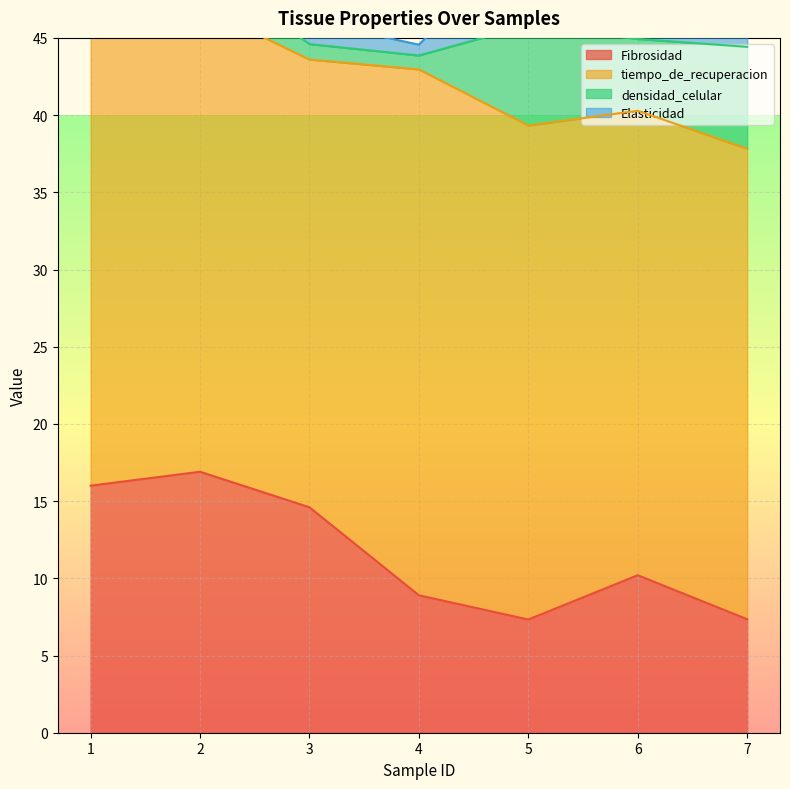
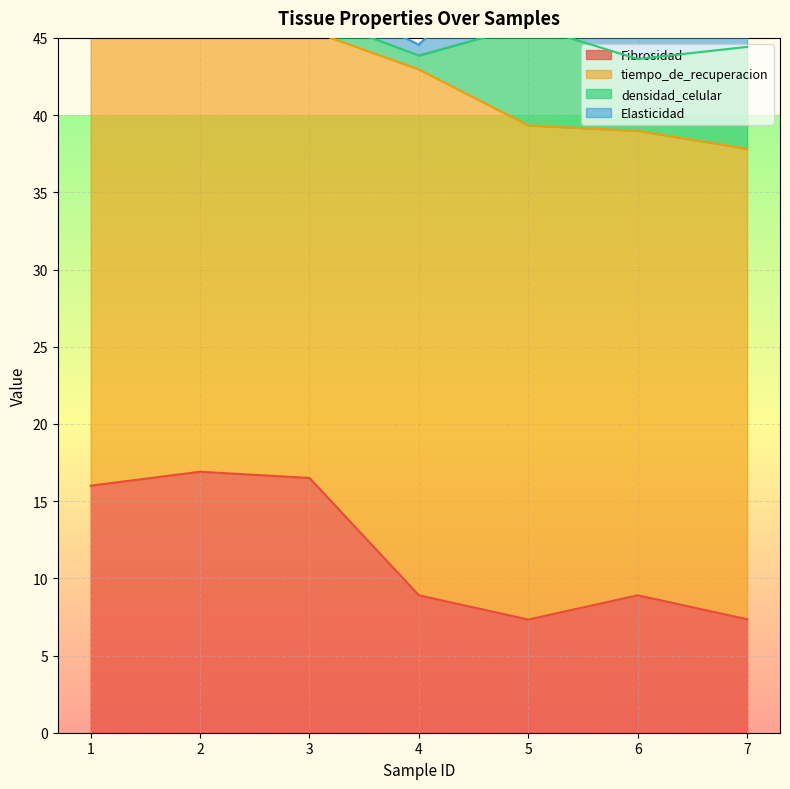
  {
    "Fibrosidad": {
      "1": 16.0,
      "2": 16.9,
-     "3": 14.6,
+     "3": 16.5,
      "4": 8.9,
      "5": 7.3,
-     "6": 10.2,
+     "6": 8.9,
      "7": 7.4
    },
    "tiempo_de_recuperacion": {
      "4": 34.1,
      "5": 32.0,
      "7": 30.5
    },
    "densidad_celular": {
      "4": 0.9
    },
    "Elasticidad": {
      "4": 0.7
    }
  }
